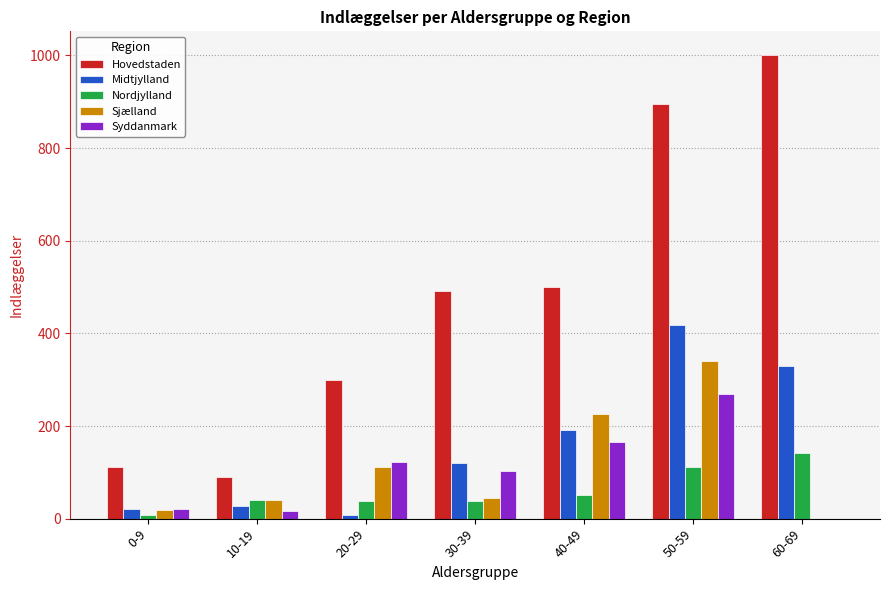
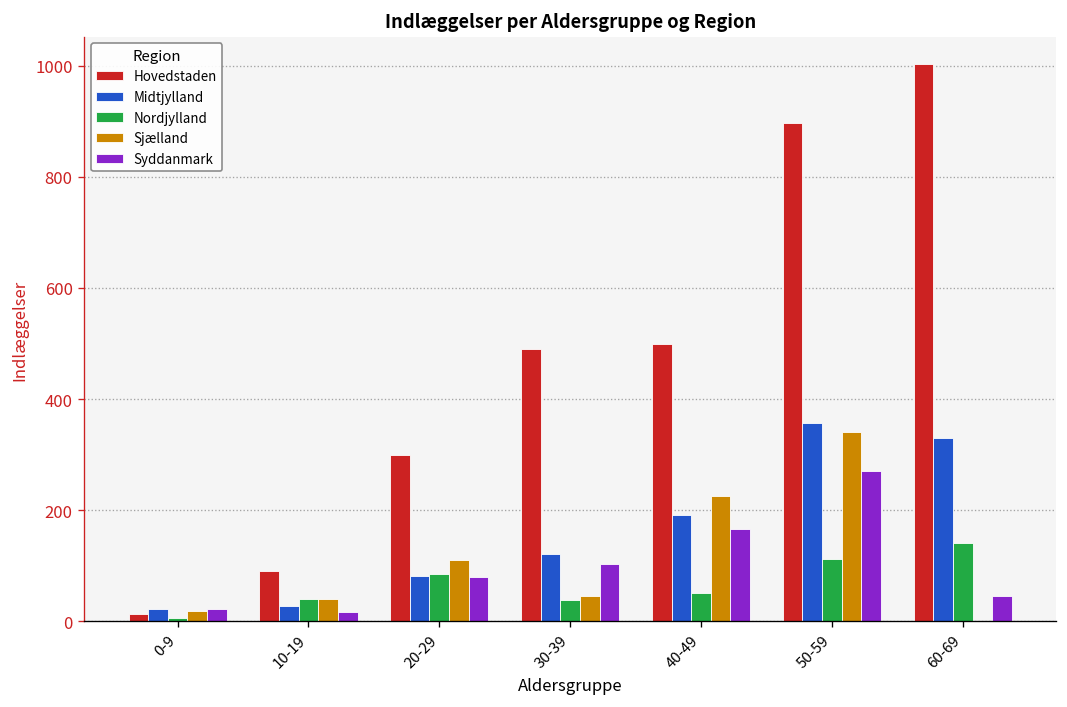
  {
    "Hovedstaden": {
-     "0-9": 110,
+     "0-9": 10,
      "10-19": 90,
      "20-29": 300,
      "30-39": 490,
      "40-49": 500,
      "50-59": 900,
      "60-69": 1000
    },
    "Midtjylland": {
      "0-9": 20,
      "10-19": 30,
-     "20-29": 10,
+     "20-29": 80,
      "30-39": 120,
      "40-49": 190,
-     "50-59": 420,
+     "50-59": 360,
      "60-69": 330
    },
    "Nordjylland": {
      "0-9": 10,
      "10-19": 40,
-     "20-29": 40,
+     "20-29": 90,
      "30-39": 40,
      "40-49": 50,
      "50-59": 110,
      "60-69": 140
    },
    "Sjælland": {
      "0-9": 20,
      "10-19": 40,
      "20-29": 110,
      "30-39": 50,
      "40-49": 230,
      "50-59": 340,
      "60-69": 0
    },
    "Syddanmark": {
      "0-9": 20,
      "10-19": 20,
-     "20-29": 120,
+     "20-29": 80,
      "30-39": 100,
      "40-49": 170,
      "50-59": 270,
-     "60-69": 0
+     "60-69": 50
    }
  }
